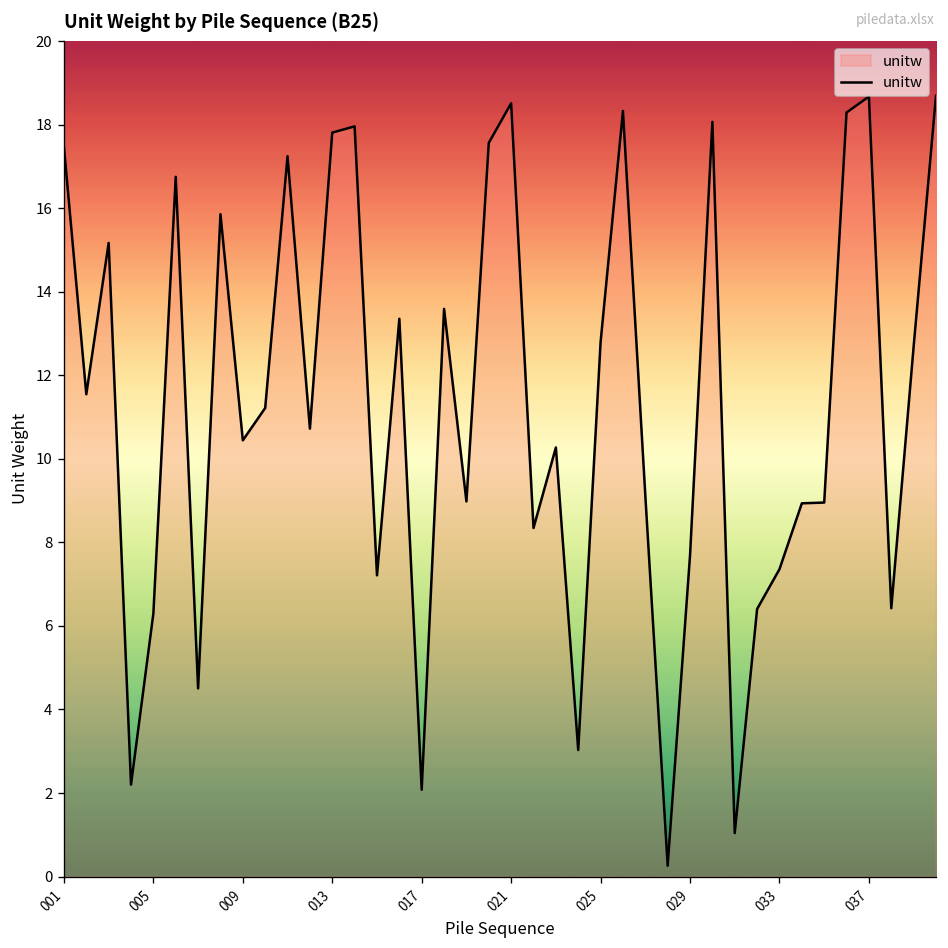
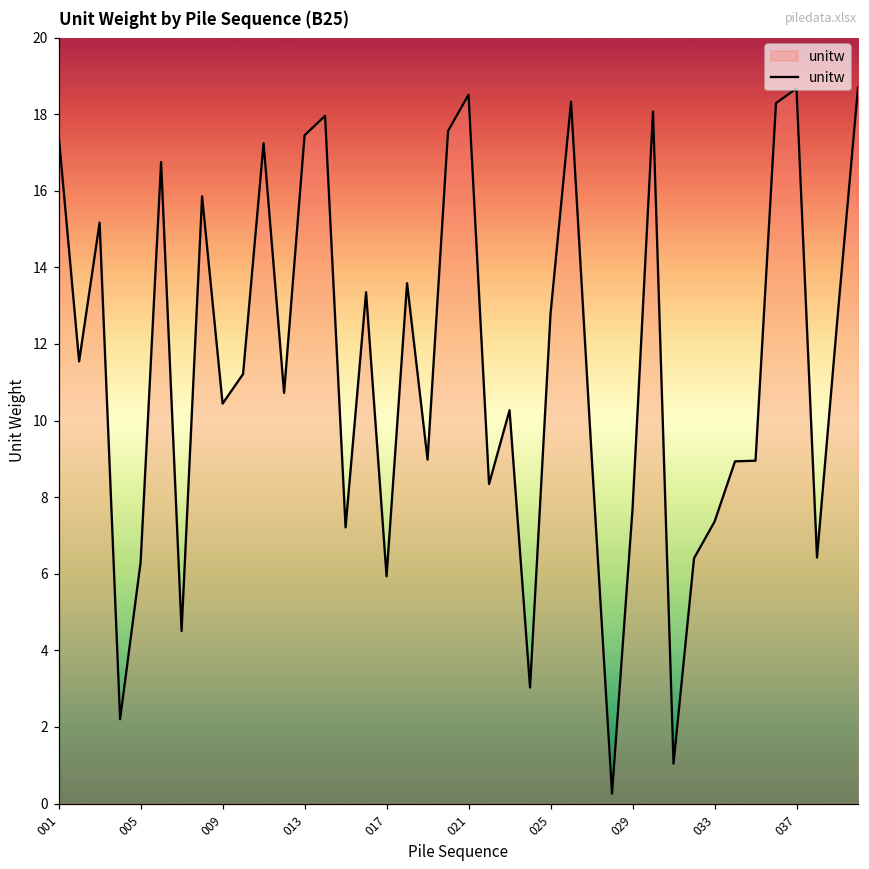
  {
    "001": 17.5,
    "005": 6.3,
    "009": 10.4,
-   "013": 17.8,
-   "017": 2.1,
+   "013": 17.4,
+   "017": 5.9,
    "021": 18.5,
    "025": 12.8,
    "029": 7.7,
    "033": 7.4
  }
